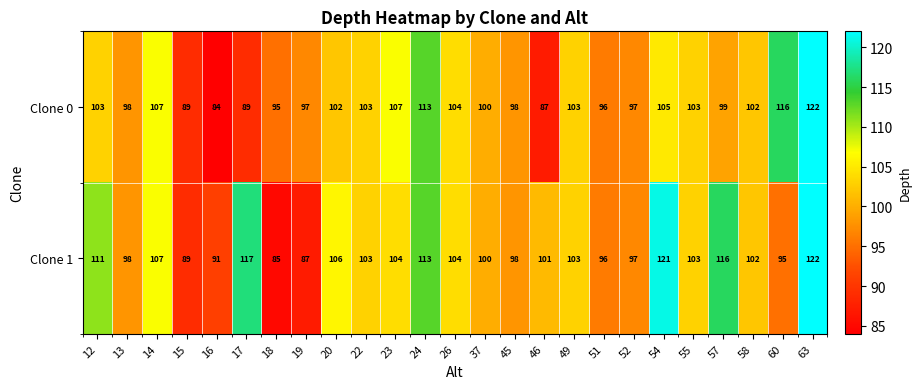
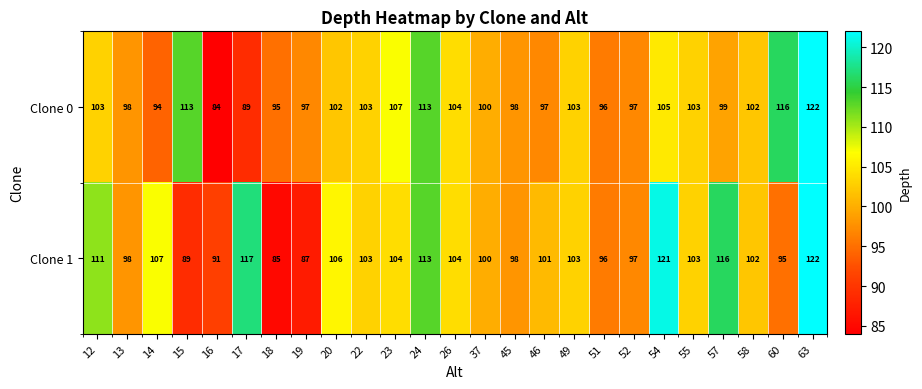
  {
    "Clone 0": {
      "12": 103,
      "13": 98,
-     "14": 107,
-     "15": 89,
+     "14": 94,
+     "15": 113,
      "16": 84,
      "17": 89,
      "18": 95,
      "19": 97,
      "20": 102,
      "22": 103,
      "23": 107,
      "24": 113,
      "26": 104,
      "37": 100,
      "45": 98,
-     "46": 87,
+     "46": 97,
      "49": 103,
      "51": 96,
      "52": 97,
      "54": 105,
      "55": 103,
      "57": 99,
      "58": 102,
      "60": 116,
      "63": 122
    },
    "Clone 1": {
      "12": 111,
      "13": 98,
      "14": 107,
      "15": 89,
      "16": 91,
      "17": 117,
      "18": 85,
      "19": 87,
      "20": 106,
      "22": 103,
      "23": 104,
      "24": 113,
      "26": 104,
      "37": 100,
      "45": 98,
      "46": 101,
      "49": 103,
      "51": 96,
      "52": 97,
      "54": 121,
      "55": 103,
      "57": 116,
      "58": 102,
      "60": 95,
      "63": 122
    }
  }
